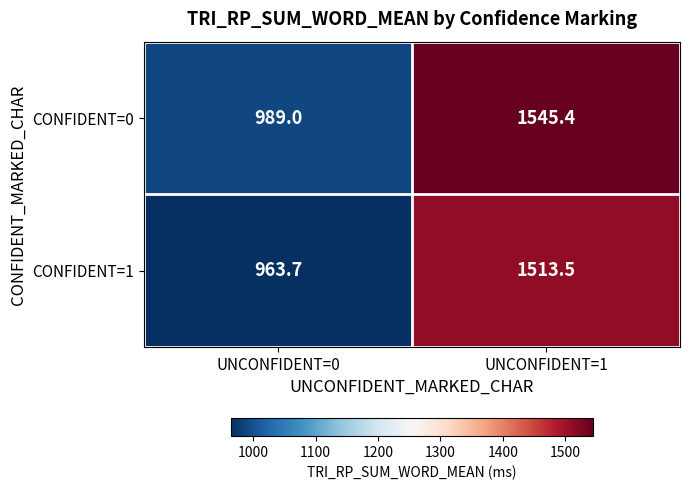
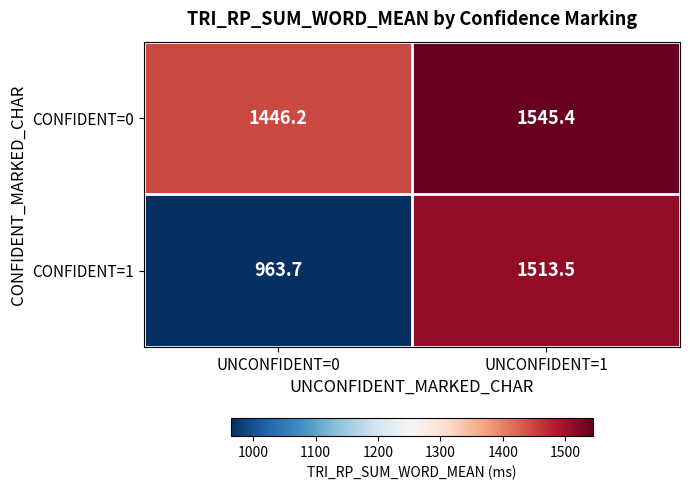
  {
    "CONFIDENT=0": {
-     "UNCONFIDENT=0": 989.0,
+     "UNCONFIDENT=0": 1446.2,
      "UNCONFIDENT=1": 1545.4
    },
    "CONFIDENT=1": {
      "UNCONFIDENT=0": 963.7,
      "UNCONFIDENT=1": 1513.5
    }
  }
